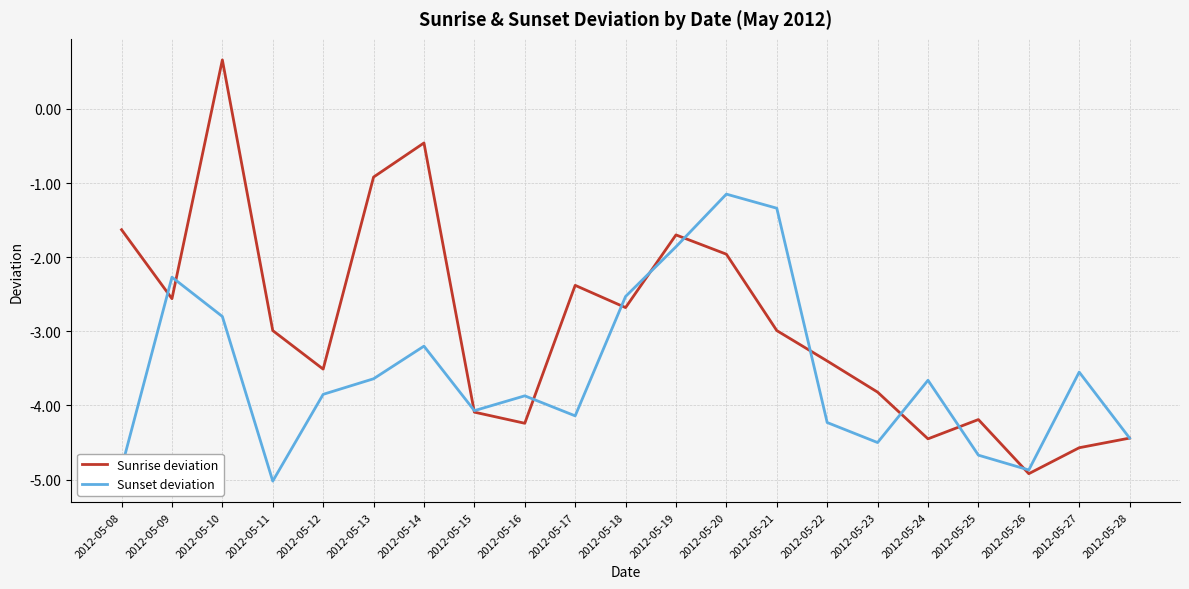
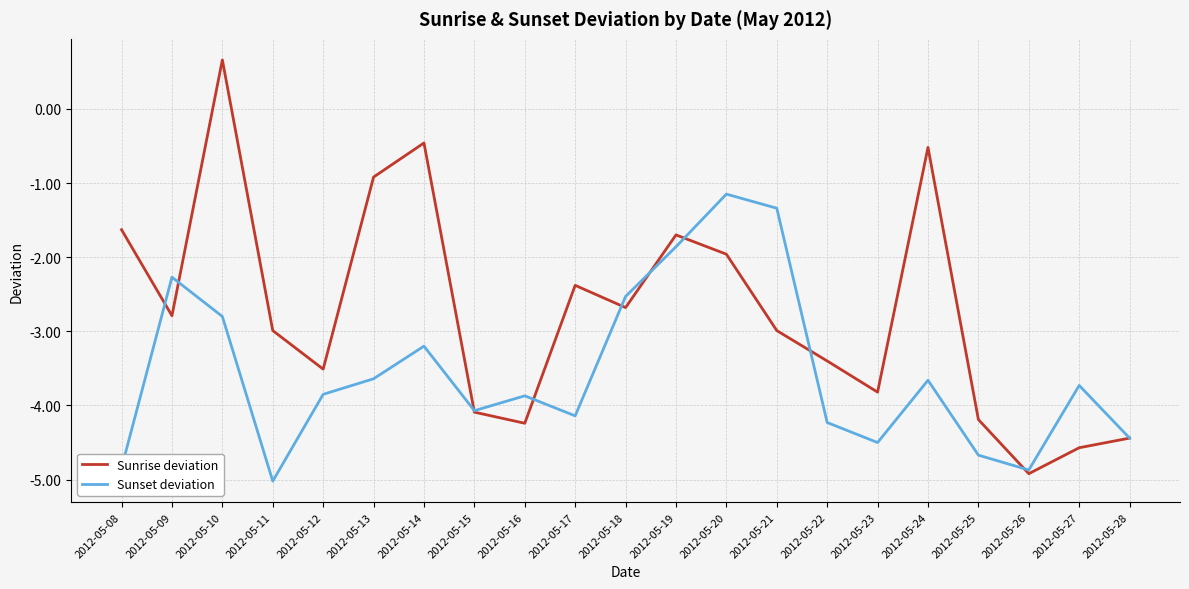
  {
    "Sunrise deviation": {
      "2012-05-08": -1.6,
-     "2012-05-09": -2.6,
+     "2012-05-09": -2.8,
      "2012-05-10": 0.7,
      "2012-05-11": -3.0,
      "2012-05-12": -3.5,
      "2012-05-13": -0.9,
      "2012-05-14": -0.5,
      "2012-05-16": -4.2,
      "2012-05-17": -2.4,
      "2012-05-18": -2.7,
      "2012-05-19": -1.7,
      "2012-05-20": -2.0,
      "2012-05-21": -3.0,
      "2012-05-22": -3.4,
      "2012-05-23": -3.8,
-     "2012-05-24": -4.5,
+     "2012-05-24": -0.5,
      "2012-05-25": -4.2,
      "2012-05-26": -4.9,
      "2012-05-27": -4.6
    },
    "Sunset deviation": {
      "2012-05-09": -2.3,
      "2012-05-10": -2.8,
      "2012-05-11": -5.0,
      "2012-05-12": -3.9,
      "2012-05-13": -3.6,
      "2012-05-14": -3.2,
      "2012-05-16": -3.9,
      "2012-05-17": -4.1,
      "2012-05-18": -2.5,
      "2012-05-19": -1.9,
      "2012-05-20": -1.2,
      "2012-05-21": -1.3,
      "2012-05-22": -4.2,
      "2012-05-23": -4.5,
      "2012-05-24": -3.7,
      "2012-05-25": -4.7,
      "2012-05-26": -4.9,
-     "2012-05-27": -3.6
+     "2012-05-27": -3.7
    }
  }
